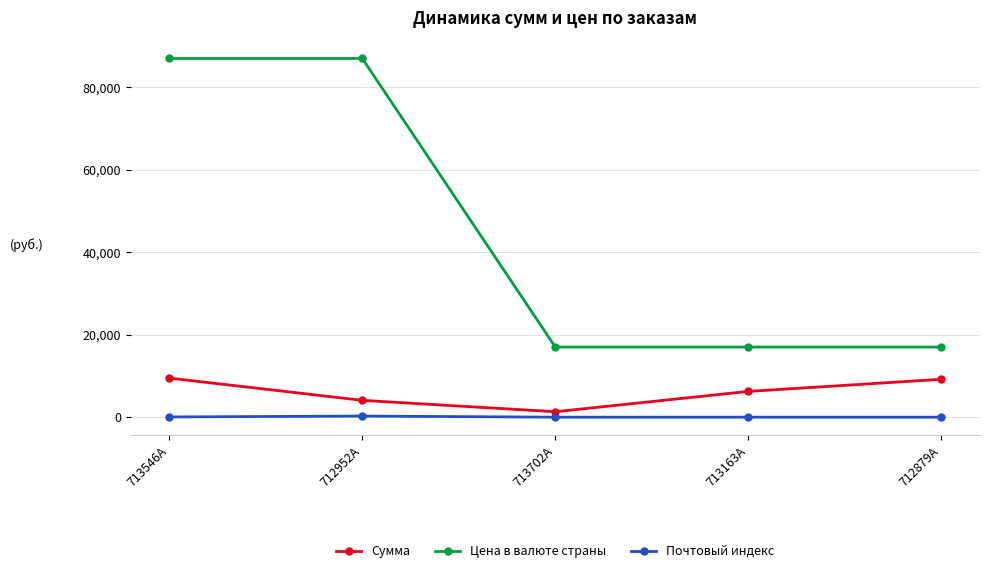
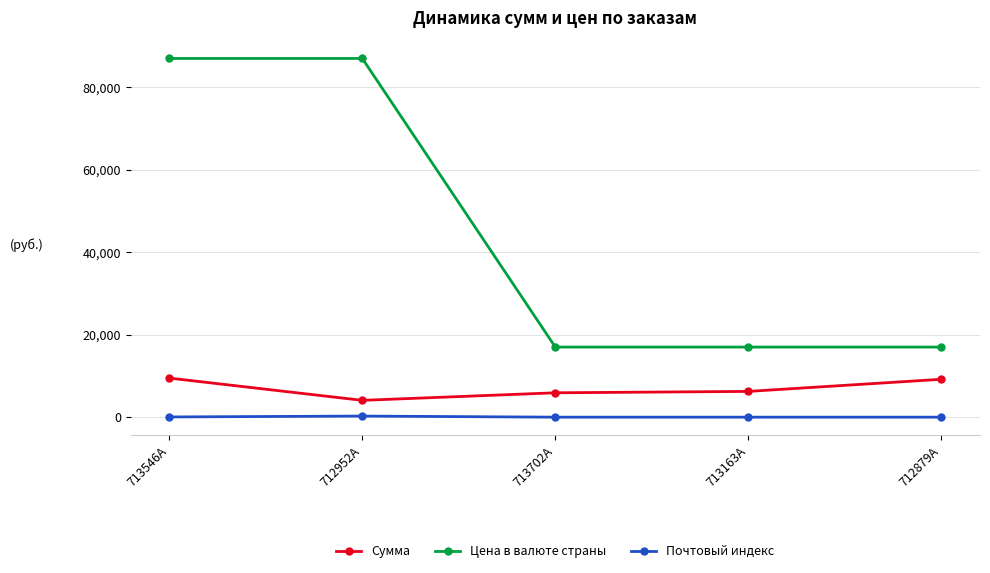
  {
    "Сумма": {
      "713546A": "9,000",
      "712952A": "4,000",
-     "713702A": "1,000",
+     "713702A": "6,000",
      "713163A": "6,000",
      "712879A": "9,000"
    },
    "Цена в валюте страны": {
      "713546A": "87,000",
      "712952A": "87,000",
      "713702A": "17,000",
      "713163A": "17,000",
      "712879A": "17,000"
    },
    "Почтовый индекс": {
      "713546A": "0",
      "712952A": "0",
      "713702A": "0",
      "713163A": "0",
      "712879A": "0"
    }
  }
